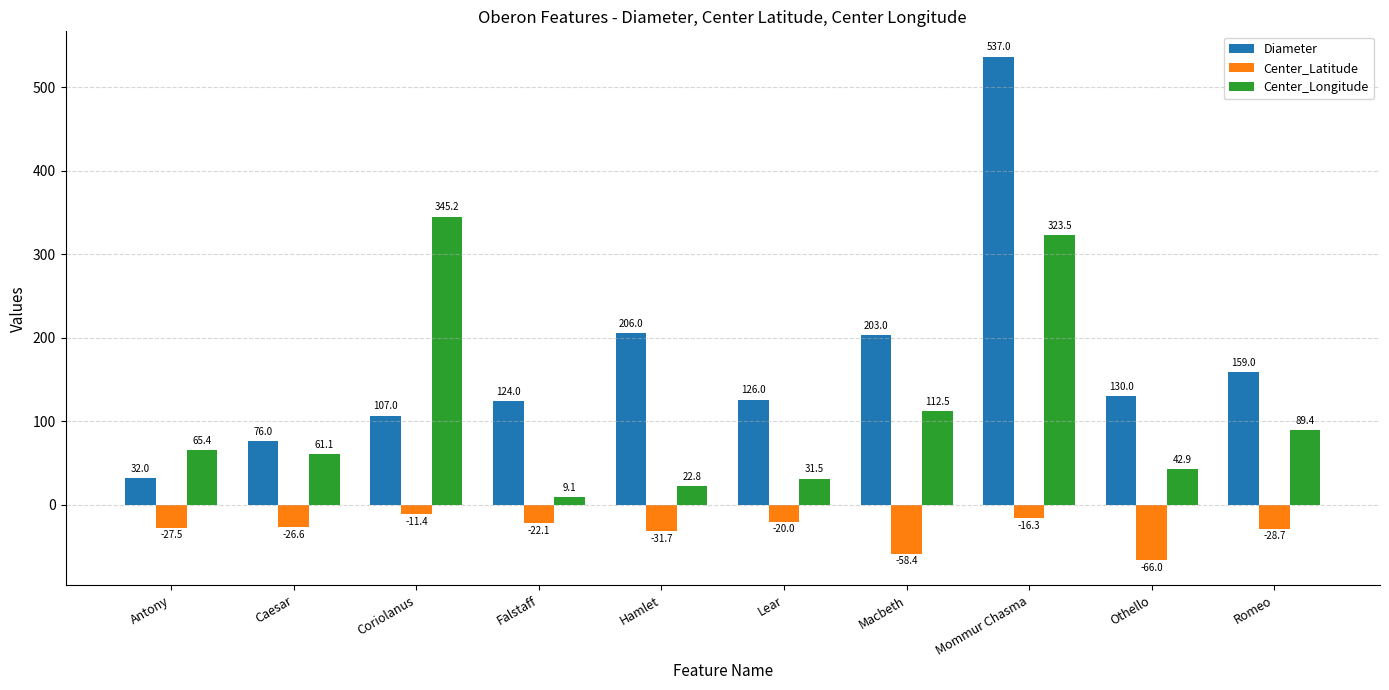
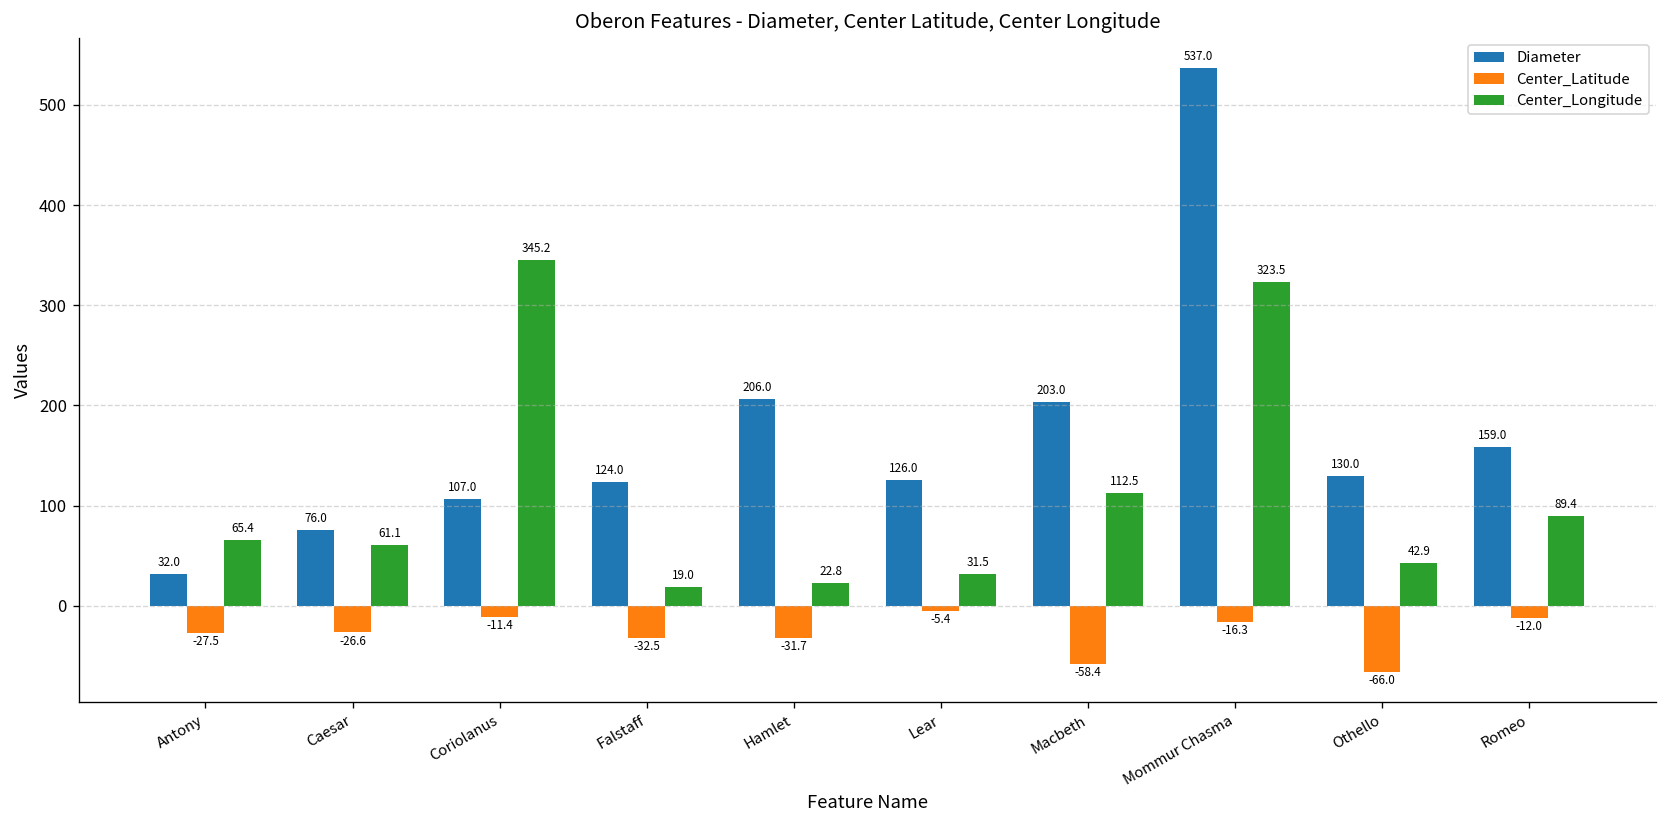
  {
    "Diameter": {
      "Antony": 32.0,
      "Caesar": 76.0,
      "Coriolanus": 107.0,
      "Falstaff": 124.0,
      "Hamlet": 206.0,
      "Lear": 126.0,
      "Macbeth": 203.0,
      "Mommur Chasma": 537.0,
      "Othello": 130.0,
      "Romeo": 159.0
    },
    "Center_Latitude": {
      "Antony": -27.5,
      "Caesar": -26.6,
      "Coriolanus": -11.4,
-     "Falstaff": -22.1,
+     "Falstaff": -32.5,
      "Hamlet": -31.7,
-     "Lear": -20.0,
+     "Lear": -5.4,
      "Macbeth": -58.4,
      "Mommur Chasma": -16.3,
      "Othello": -66.0,
-     "Romeo": -28.7
+     "Romeo": -12.0
    },
    "Center_Longitude": {
      "Antony": 65.4,
      "Caesar": 61.1,
      "Coriolanus": 345.2,
-     "Falstaff": 9.1,
+     "Falstaff": 19.0,
      "Hamlet": 22.8,
      "Lear": 31.5,
      "Macbeth": 112.5,
      "Mommur Chasma": 323.5,
      "Othello": 42.9,
      "Romeo": 89.4
    }
  }
